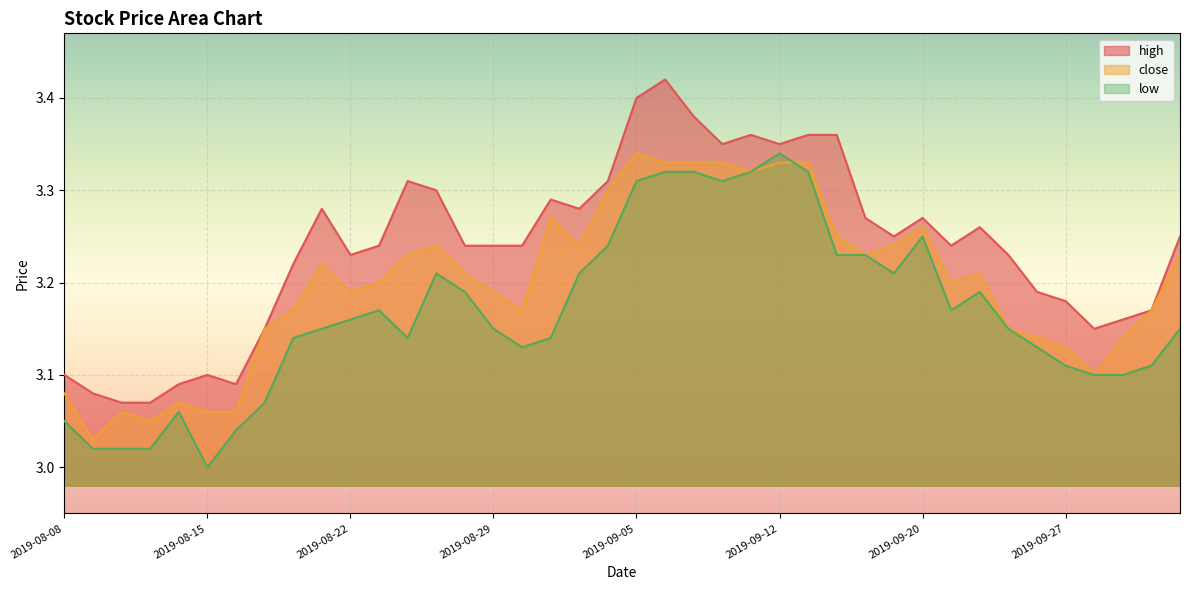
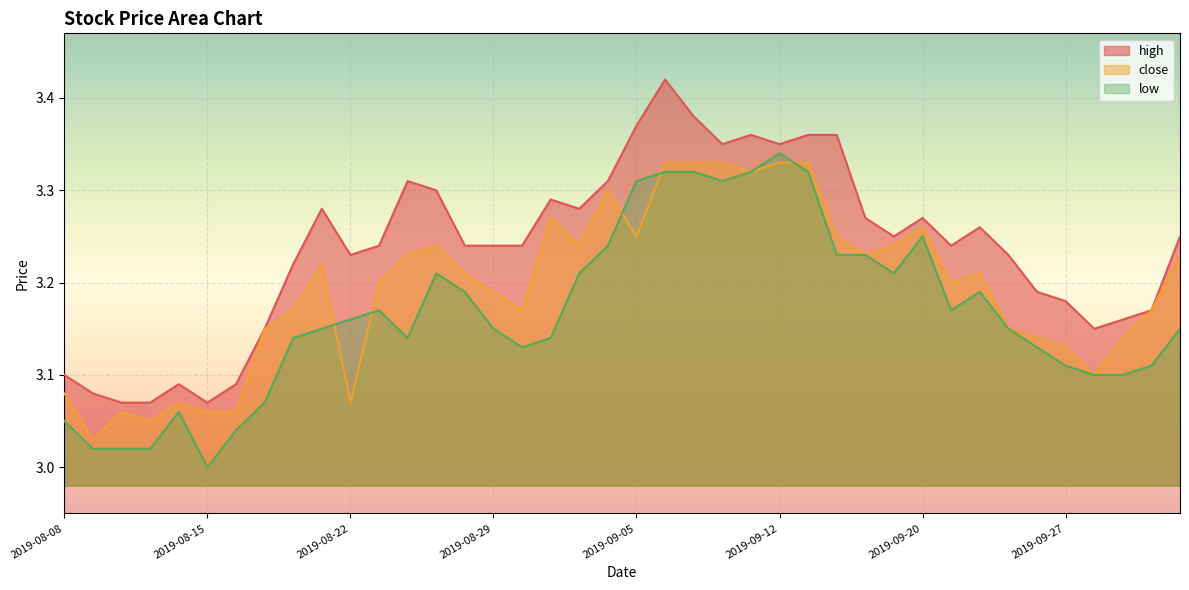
  {
    "high": {
      "2019-08-08": 3.10,
-     "2019-08-15": 3.10,
+     "2019-08-15": 3.07,
      "2019-08-22": 3.23,
      "2019-08-29": 3.24,
-     "2019-09-05": 3.40,
+     "2019-09-05": 3.37,
      "2019-09-12": 3.35,
      "2019-09-20": 3.27,
      "2019-09-27": 3.18
    },
    "close": {
      "2019-08-08": 3.08,
      "2019-08-15": 3.06,
-     "2019-08-22": 3.19,
+     "2019-08-22": 3.07,
      "2019-08-29": 3.19,
-     "2019-09-05": 3.34,
+     "2019-09-05": 3.25,
      "2019-09-12": 3.33,
      "2019-09-20": 3.26,
      "2019-09-27": 3.13
    },
    "low": {
      "2019-08-08": 3.05,
      "2019-08-15": 3.00,
      "2019-08-22": 3.16,
      "2019-08-29": 3.15,
      "2019-09-05": 3.31,
      "2019-09-12": 3.34,
      "2019-09-20": 3.25,
      "2019-09-27": 3.11
    }
  }
